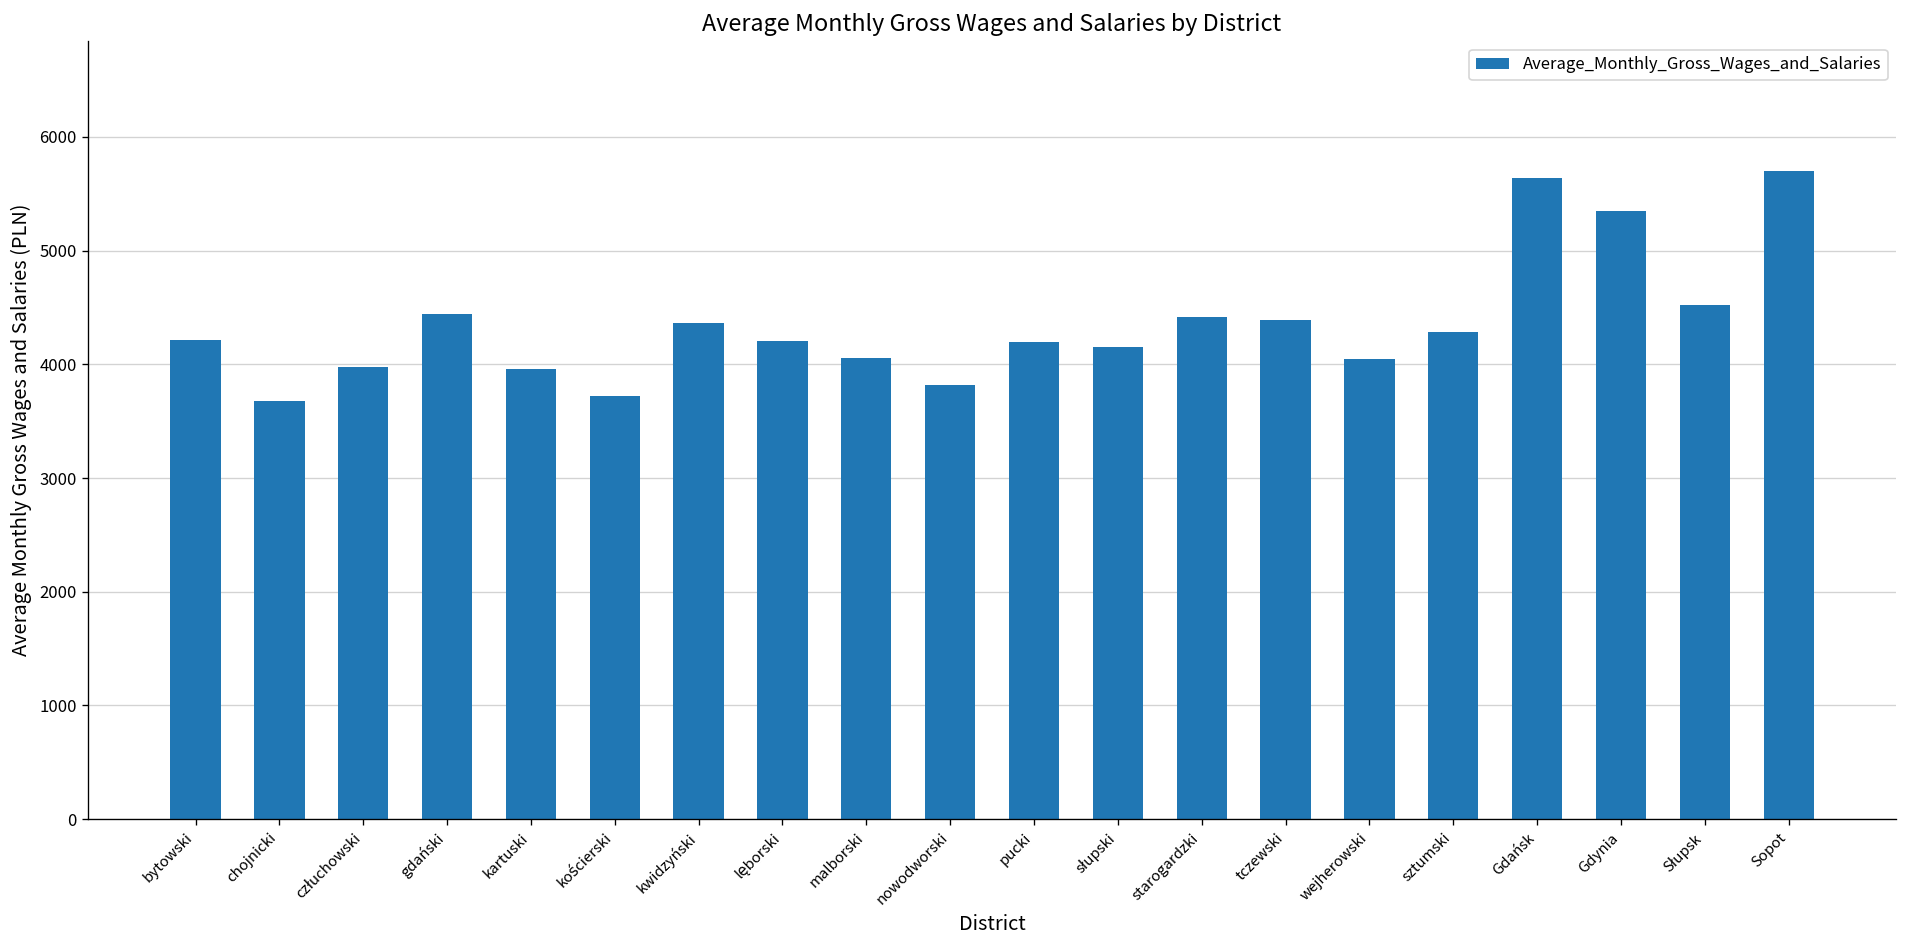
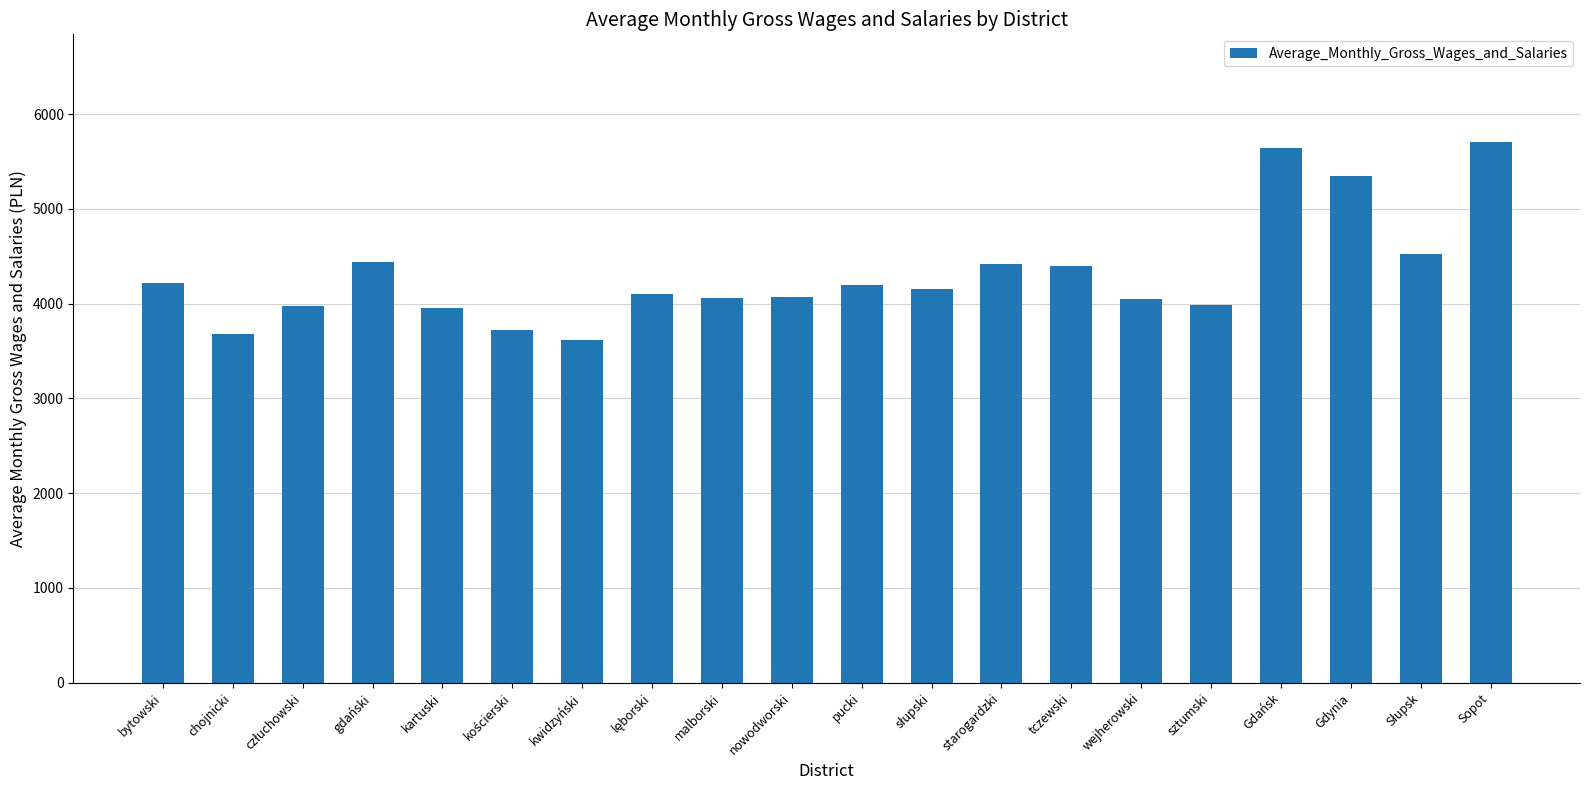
  {
    "bytowski": 4200,
    "chojnicki": 3700,
    "człuchowski": 4000,
    "gdański": 4400,
    "kartuski": 4000,
    "kościerski": 3700,
-   "kwidzyński": 4400,
-   "lęborski": 4200,
+   "kwidzyński": 3600,
+   "lęborski": 4100,
    "malborski": 4100,
-   "nowodworski": 3800,
+   "nowodworski": 4100,
    "pucki": 4200,
    "słupski": 4100,
    "starogardzki": 4400,
    "tczewski": 4400,
    "wejherowski": 4000,
-   "sztumski": 4300,
+   "sztumski": 4000,
    "Gdańsk": 5600,
    "Gdynia": 5300,
    "Słupsk": 4500,
    "Sopot": 5700
  }
